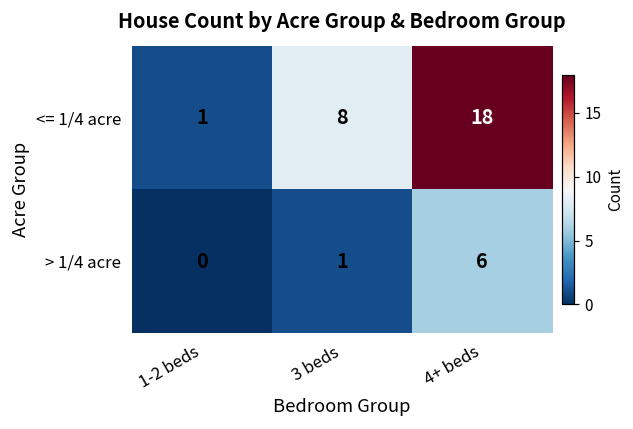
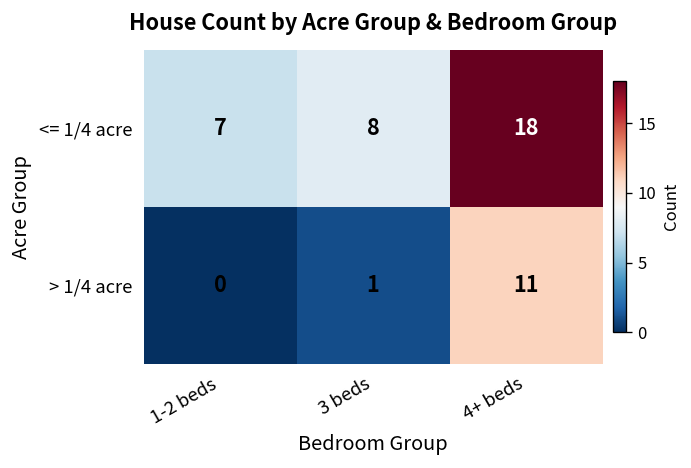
  {
    "<= 1/4 acre": {
-     "1-2 beds": 1,
+     "1-2 beds": 7,
      "3 beds": 8,
      "4+ beds": 18
    },
    "> 1/4 acre": {
      "1-2 beds": 0,
      "3 beds": 1,
-     "4+ beds": 6
+     "4+ beds": 11
    }
  }
